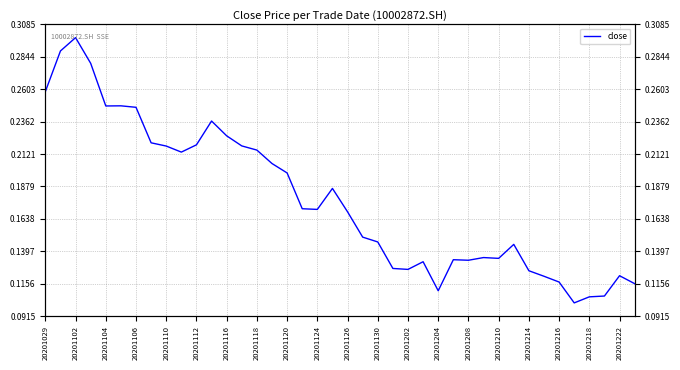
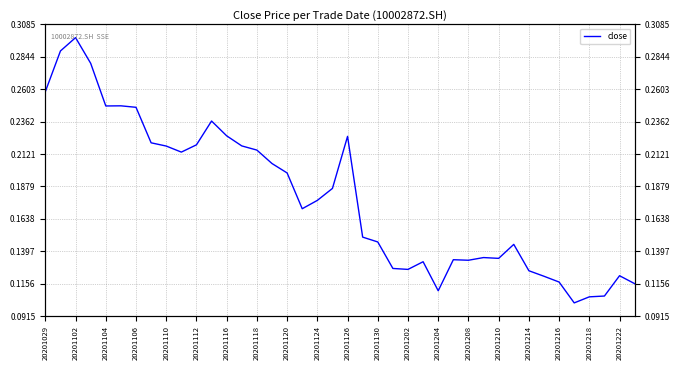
  {
    "20201029": 0.259,
    "20201104": 0.248,
    "20201106": 0.247,
    "20201110": 0.218,
    "20201112": 0.219,
    "20201116": 0.226,
    "20201118": 0.215,
    "20201120": 0.198,
-   "20201124": 0.171,
-   "20201126": 0.169,
+   "20201124": 0.178,
+   "20201126": 0.225,
    "20201130": 0.147,
    "20201202": 0.126,
    "20201204": 0.110,
    "20201208": 0.133,
    "20201210": 0.135,
    "20201214": 0.125,
    "20201216": 0.117,
    "20201218": 0.106,
    "20201222": 0.122
  }
